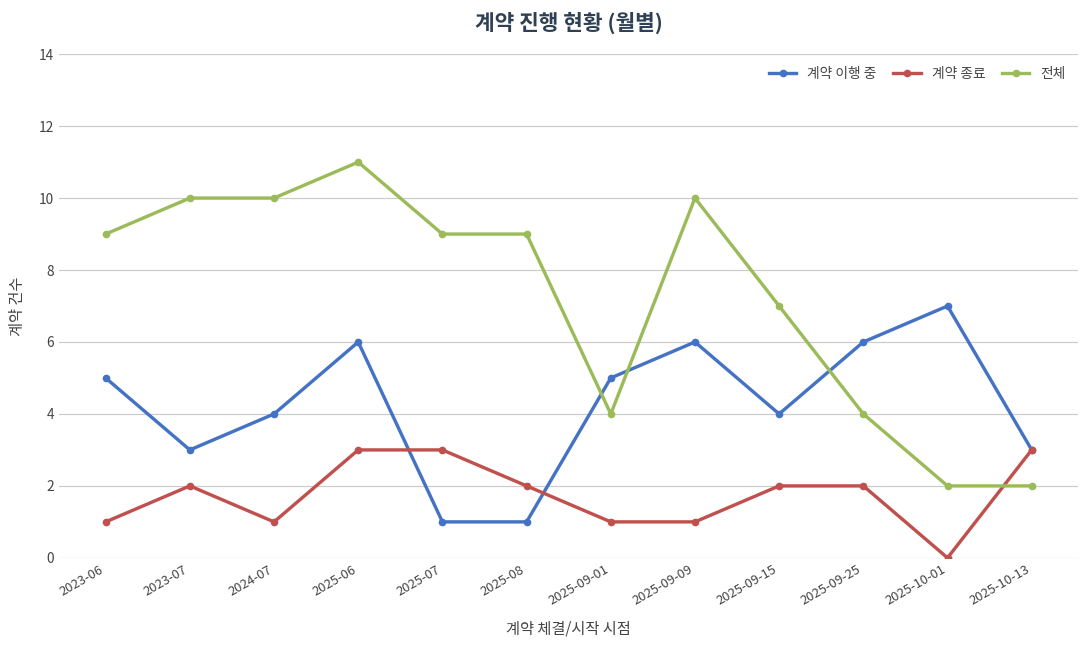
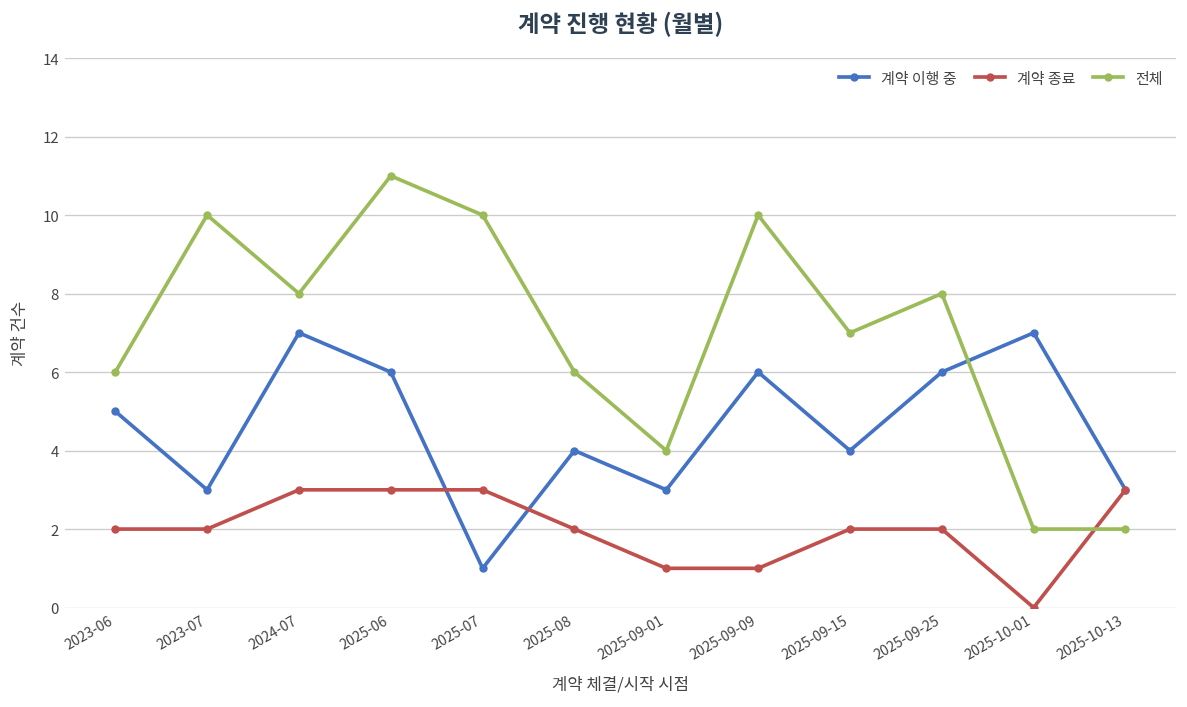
  {
    "계약 이행 중": {
      "2023-06": 5,
      "2023-07": 3,
-     "2024-07": 4,
+     "2024-07": 7,
      "2025-06": 6,
      "2025-07": 1,
-     "2025-08": 1,
-     "2025-09-01": 5,
+     "2025-08": 4,
+     "2025-09-01": 3,
      "2025-09-09": 6,
      "2025-09-15": 4,
      "2025-09-25": 6,
      "2025-10-01": 7
    },
    "계약 종료": {
-     "2023-06": 1,
+     "2023-06": 2,
      "2023-07": 2,
-     "2024-07": 1,
+     "2024-07": 3,
      "2025-06": 3,
      "2025-07": 3,
      "2025-08": 2,
      "2025-09-01": 1,
      "2025-09-09": 1,
      "2025-09-15": 2,
      "2025-09-25": 2,
      "2025-10-01": 0
    },
    "전체": {
-     "2023-06": 9,
+     "2023-06": 6,
      "2023-07": 10,
-     "2024-07": 10,
+     "2024-07": 8,
      "2025-06": 11,
-     "2025-07": 9,
-     "2025-08": 9,
+     "2025-07": 10,
+     "2025-08": 6,
      "2025-09-01": 4,
      "2025-09-09": 10,
      "2025-09-15": 7,
-     "2025-09-25": 4,
+     "2025-09-25": 8,
      "2025-10-01": 2,
      "2025-10-13": 2
    }
  }
